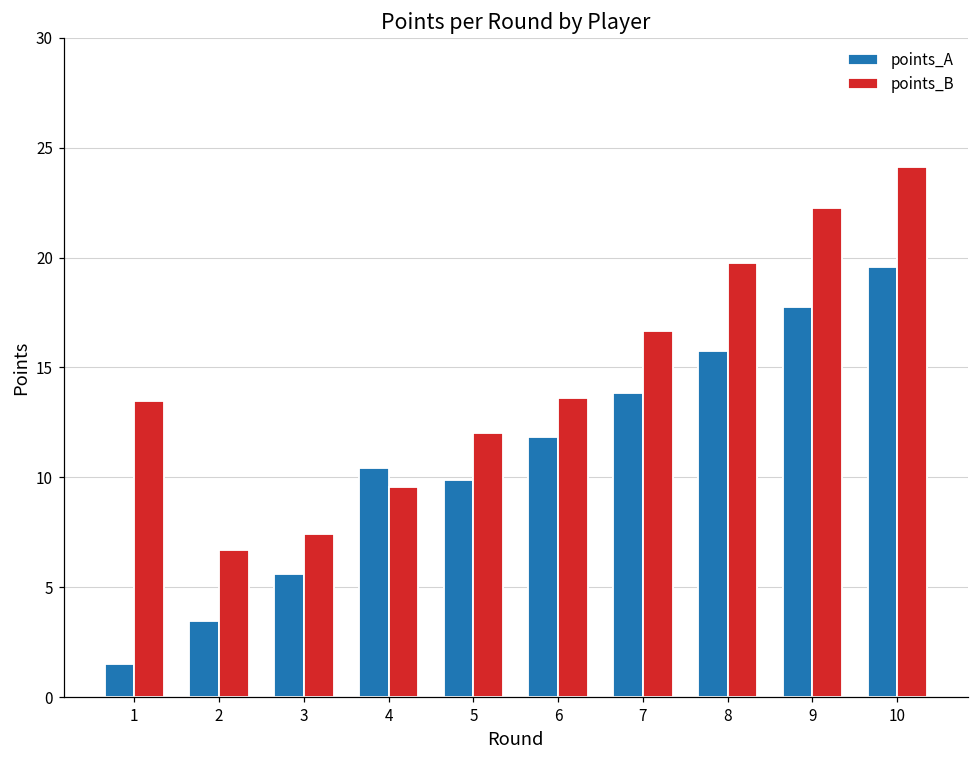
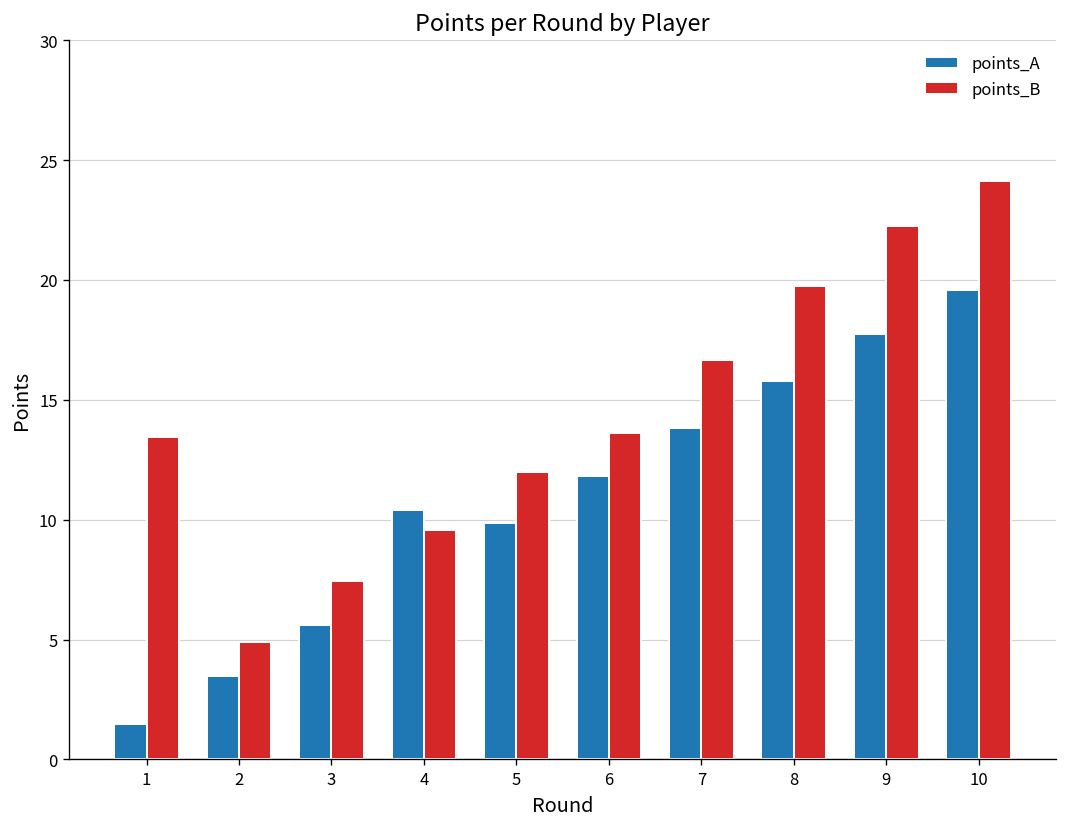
  {
    "points_A": {
      "1": 1.5,
      "2": 3.5,
      "3": 5.6,
      "4": 10.4,
      "5": 9.9,
      "6": 11.8,
      "7": 13.8,
      "8": 15.8,
      "9": 17.8,
      "10": 19.6
    },
    "points_B": {
      "1": 13.5,
-     "2": 6.7,
+     "2": 4.9,
      "3": 7.4,
      "4": 9.6,
      "5": 12.0,
      "6": 13.6,
      "7": 16.7,
      "8": 19.8,
      "9": 22.2,
      "10": 24.1
    }
  }
